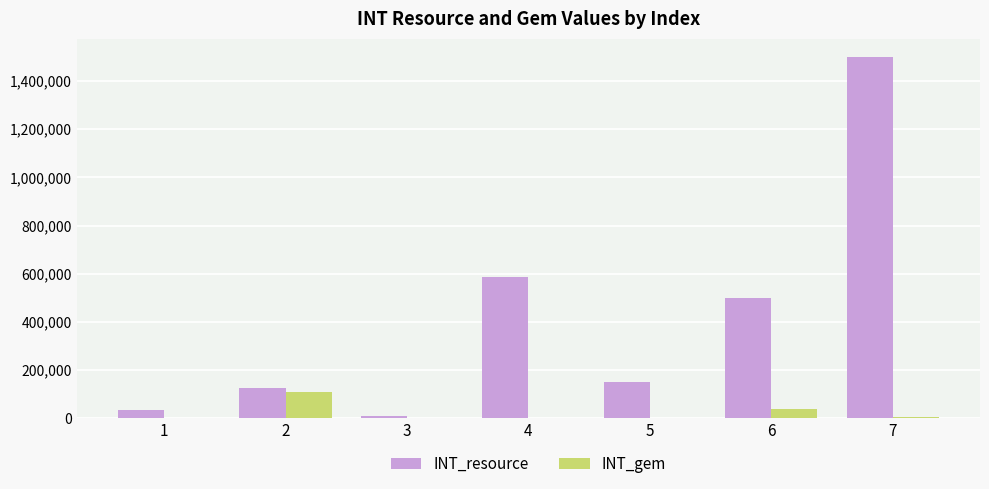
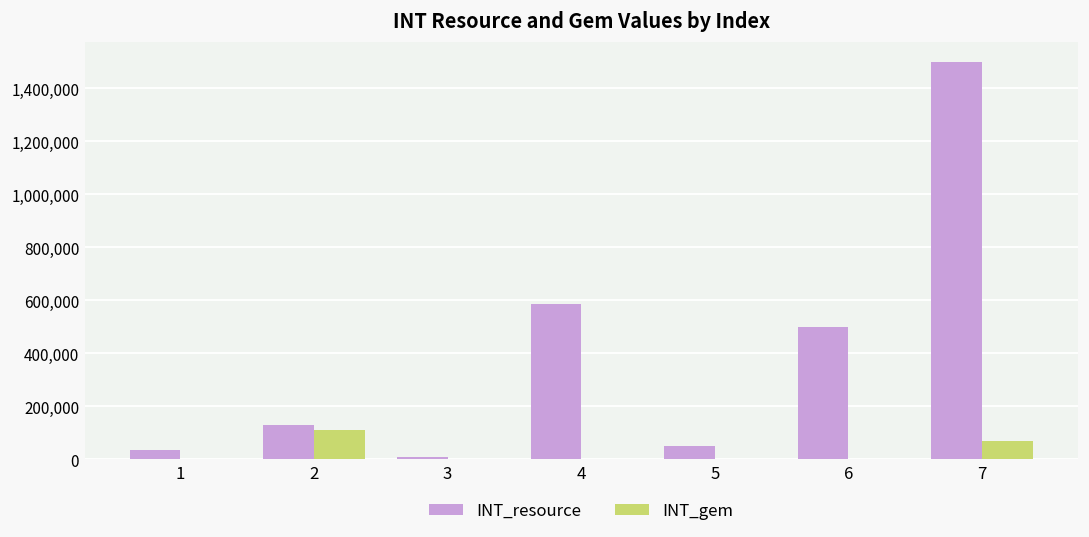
  {
    "INT_resource": {
      "1": "30,000",
      "2": "130,000",
      "4": "590,000",
-     "5": "150,000",
+     "5": "50,000",
      "6": "500,000",
      "7": "1,500,000"
    },
    "INT_gem": {
      "2": "110,000",
-     "6": "40,000",
-     "7": "10,000"
+     "6": "0",
+     "7": "70,000"
    }
  }
